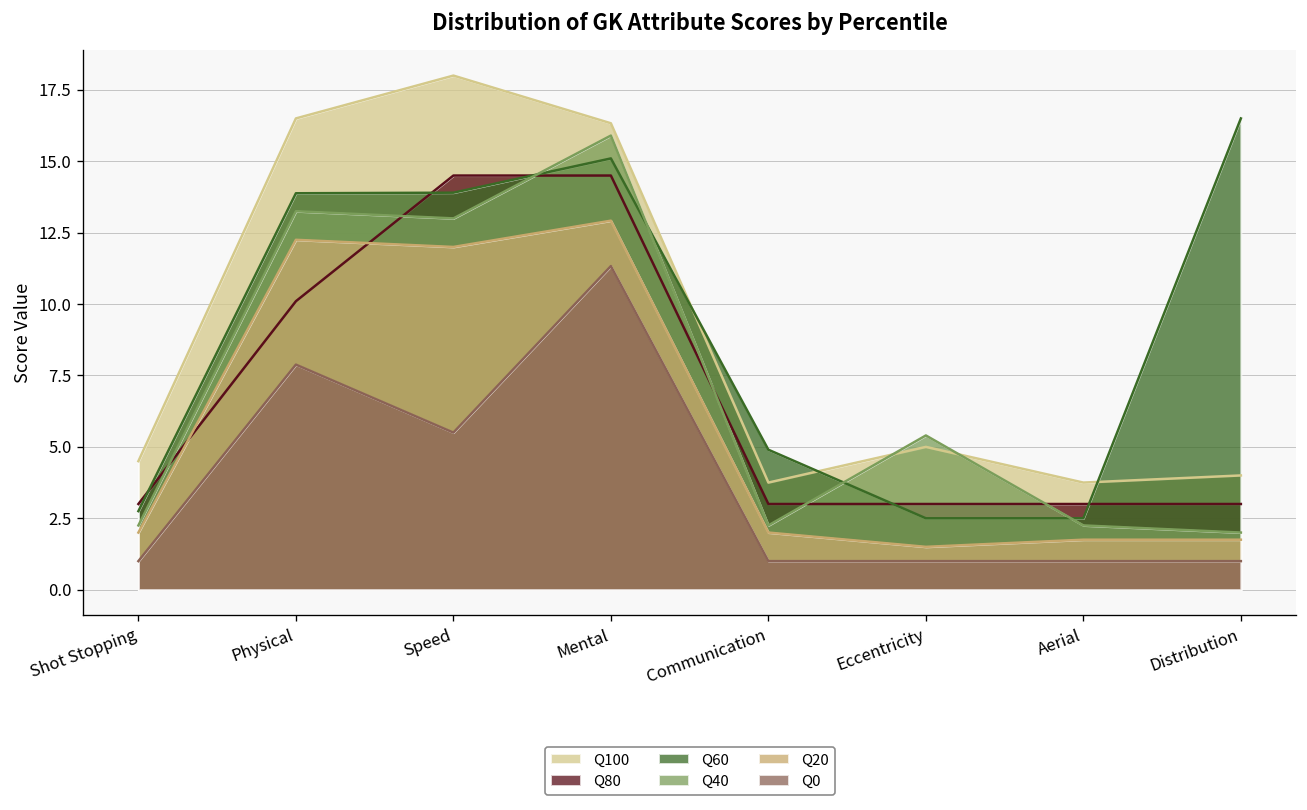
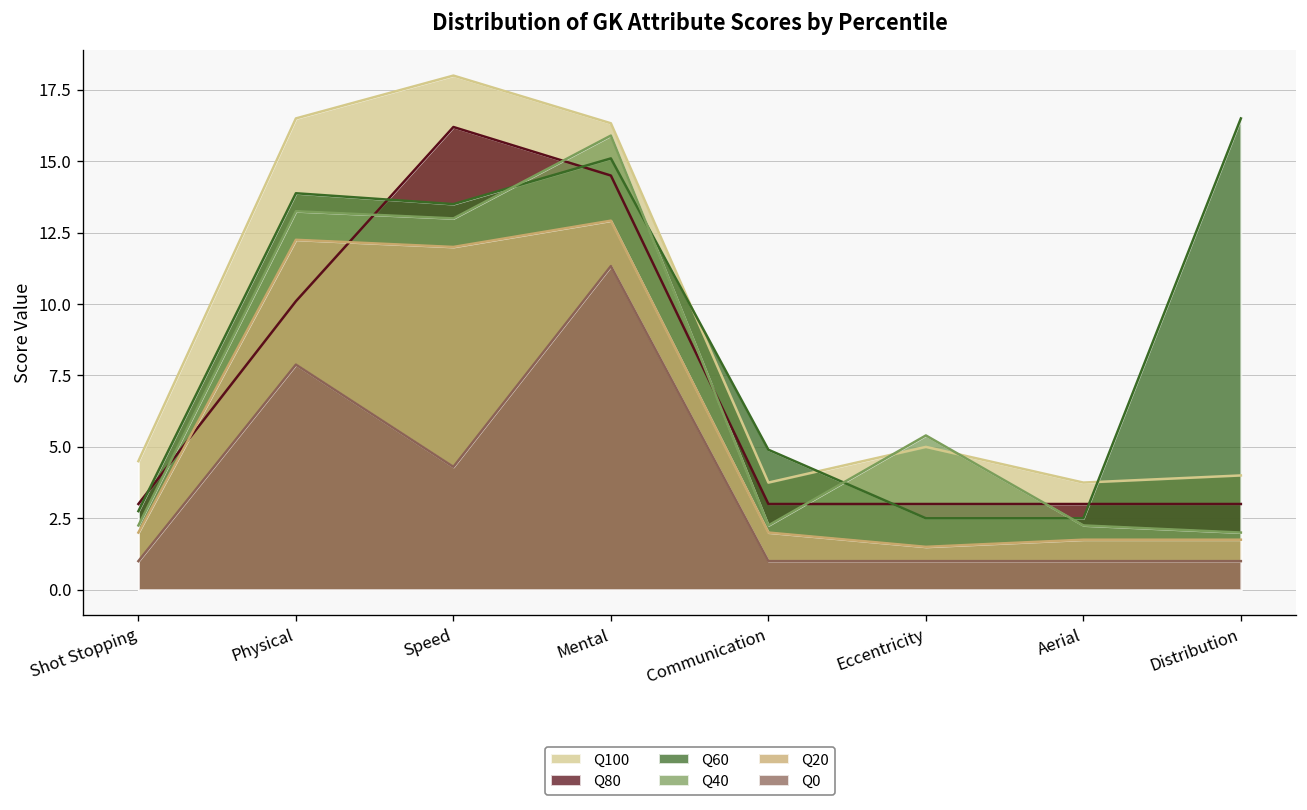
  {
    "Q80": {
      "Shot Stopping": 3.0,
      "Physical": 10.1,
-     "Speed": 14.5,
+     "Speed": 16.2,
      "Mental": 14.5,
      "Communication": 3.0,
      "Eccentricity": 3.0,
      "Aerial": 3.0,
      "Distribution": 3.0
    },
    "Q60": {
      "Shot Stopping": 2.8,
      "Physical": 13.9,
-     "Speed": 13.9,
+     "Speed": 13.5,
      "Mental": 15.1,
      "Communication": 4.9,
      "Eccentricity": 2.5,
      "Aerial": 2.5,
      "Distribution": 16.5
    },
    "Q40": {
      "Shot Stopping": 2.3,
      "Physical": 13.3,
      "Speed": 13.0,
      "Mental": 15.9,
      "Communication": 2.3,
      "Eccentricity": 5.4,
      "Aerial": 2.3,
      "Distribution": 2.0
    },
    "Q0": {
      "Shot Stopping": 1.0,
      "Physical": 7.9,
-     "Speed": 5.5,
+     "Speed": 4.3,
      "Mental": 11.3,
      "Communication": 1.0,
      "Eccentricity": 1.0,
      "Aerial": 1.0,
      "Distribution": 1.0
    }
  }
